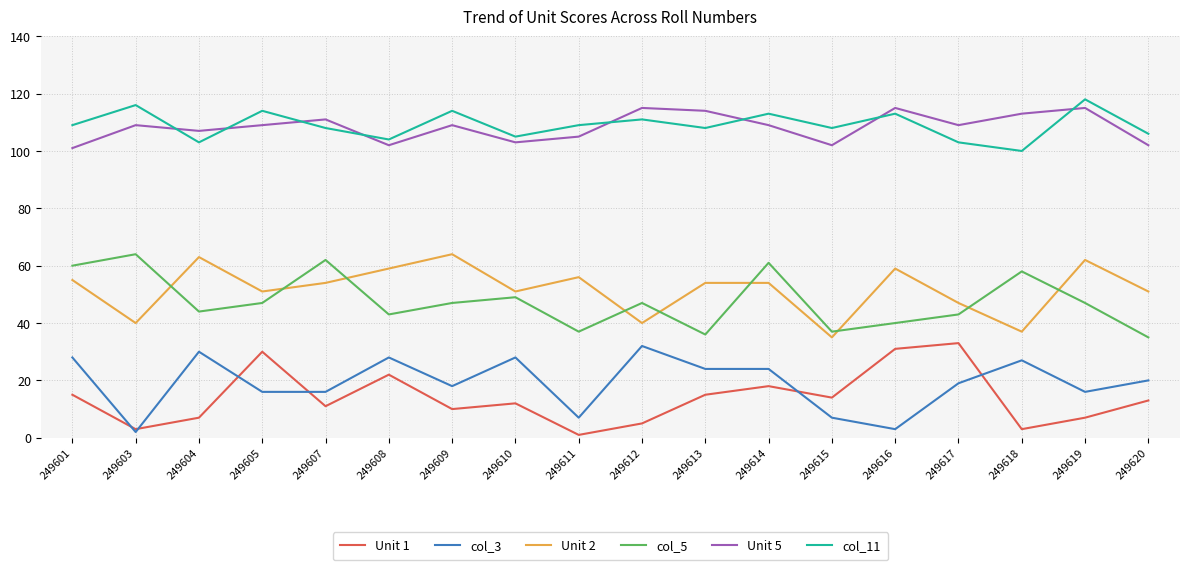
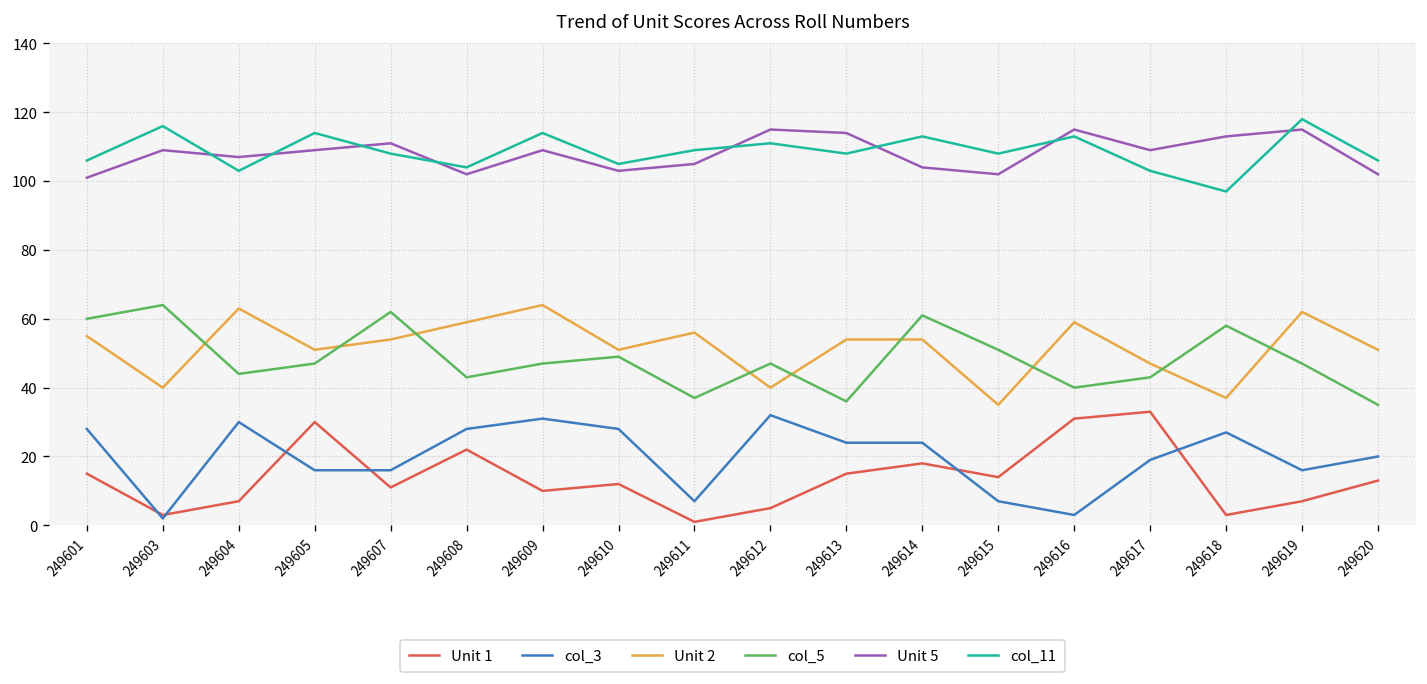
  {
    "Unit 1": {
      "249601": 15,
      "249603": 3,
      "249604": 7,
      "249605": 30,
      "249607": 11,
      "249608": 22,
      "249609": 10,
      "249610": 12,
      "249611": 1,
      "249612": 5,
      "249613": 15,
      "249614": 18,
      "249615": 14,
      "249616": 31,
      "249617": 33,
      "249618": 3,
      "249619": 7,
      "249620": 13
    },
    "col_3": {
      "249601": 28,
      "249603": 2,
      "249604": 30,
      "249605": 16,
      "249607": 16,
      "249608": 28,
-     "249609": 18,
+     "249609": 31,
      "249610": 28,
      "249611": 7,
      "249612": 32,
      "249613": 24,
      "249614": 24,
      "249615": 7,
      "249616": 3,
      "249617": 19,
      "249618": 27,
      "249619": 16,
      "249620": 20
    },
    "Unit 2": {
      "249601": 55,
      "249603": 40,
      "249604": 63,
      "249605": 51,
      "249607": 54,
      "249608": 59,
      "249609": 64,
      "249610": 51,
      "249611": 56,
      "249612": 40,
      "249613": 54,
      "249614": 54,
      "249615": 35,
      "249616": 59,
      "249617": 47,
      "249618": 37,
      "249619": 62,
      "249620": 51
    },
    "col_5": {
      "249601": 60,
      "249603": 64,
      "249604": 44,
      "249605": 47,
      "249607": 62,
      "249608": 43,
      "249609": 47,
      "249610": 49,
      "249611": 37,
      "249612": 47,
      "249613": 36,
      "249614": 61,
-     "249615": 37,
+     "249615": 51,
      "249616": 40,
      "249617": 43,
      "249618": 58,
      "249619": 47,
      "249620": 35
    },
    "Unit 5": {
      "249601": 101,
      "249603": 109,
      "249604": 107,
      "249605": 109,
      "249607": 111,
      "249608": 102,
      "249609": 109,
      "249610": 103,
      "249611": 105,
      "249612": 115,
      "249613": 114,
-     "249614": 109,
+     "249614": 104,
      "249615": 102,
      "249616": 115,
      "249617": 109,
      "249618": 113,
      "249619": 115,
      "249620": 102
    },
    "col_11": {
-     "249601": 109,
+     "249601": 106,
      "249603": 116,
      "249604": 103,
      "249605": 114,
      "249607": 108,
      "249608": 104,
      "249609": 114,
      "249610": 105,
      "249611": 109,
      "249612": 111,
      "249613": 108,
      "249614": 113,
      "249615": 108,
      "249616": 113,
      "249617": 103,
-     "249618": 100,
+     "249618": 97,
      "249619": 118,
      "249620": 106
    }
  }
